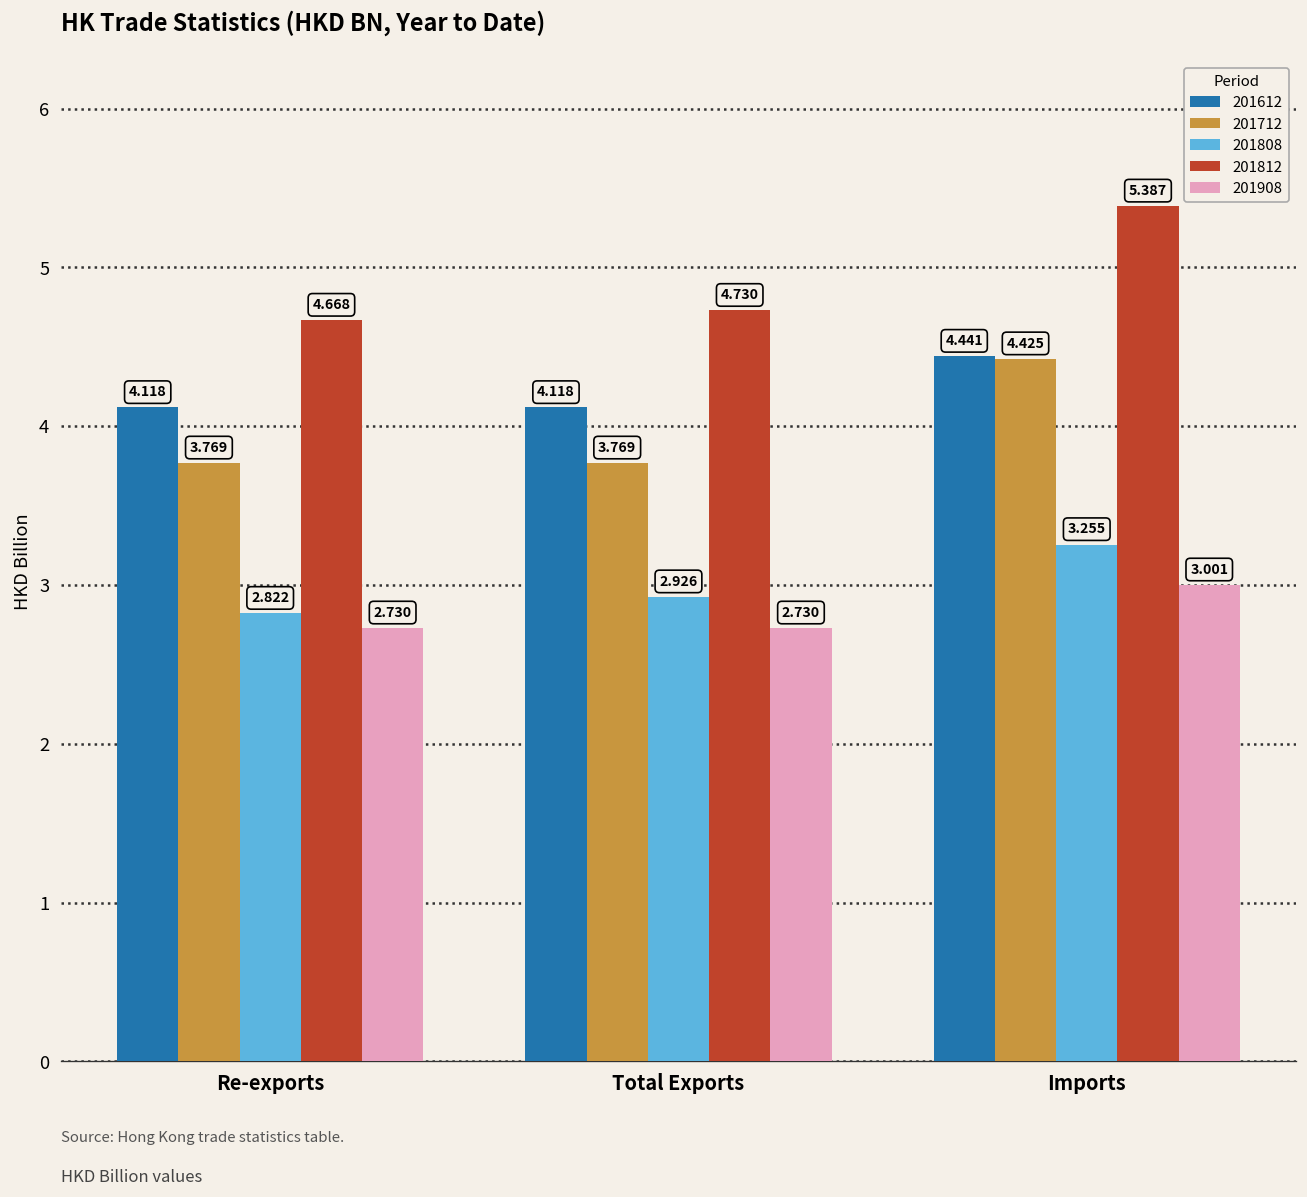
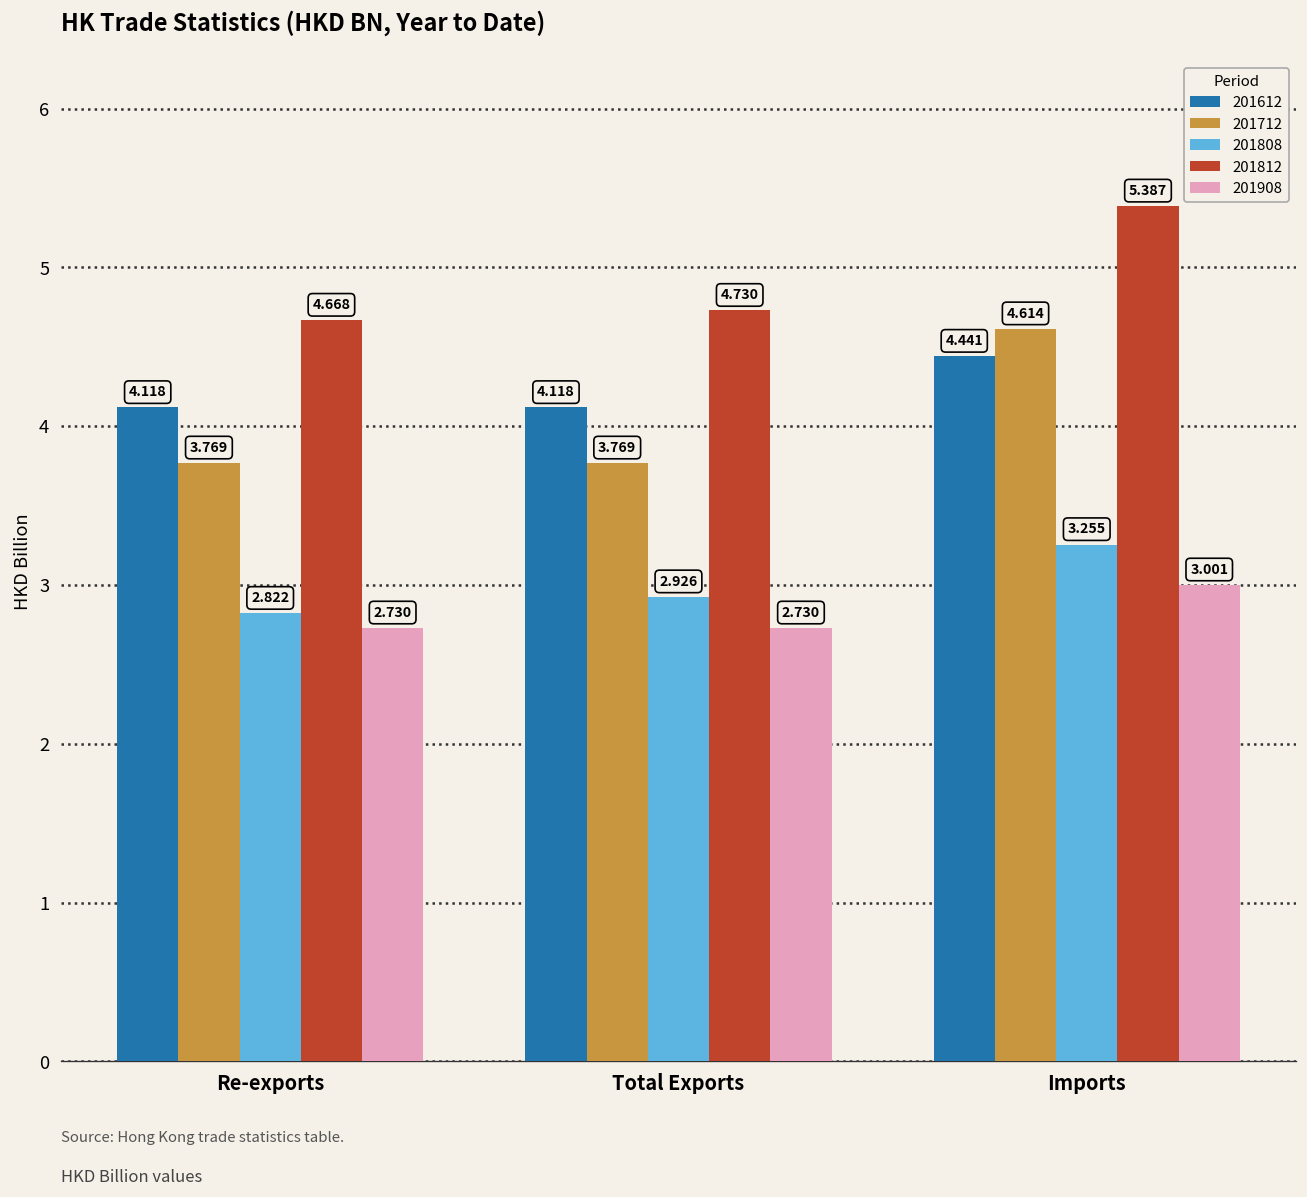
  {
    "201712": {
-     "Imports": 4.425
+     "Imports": 4.614
    }
  }
